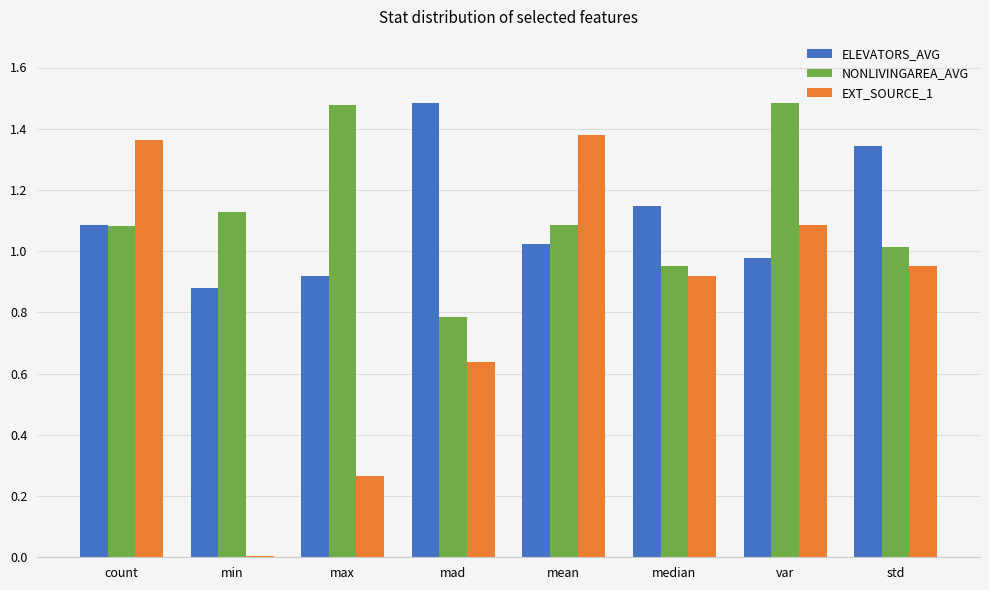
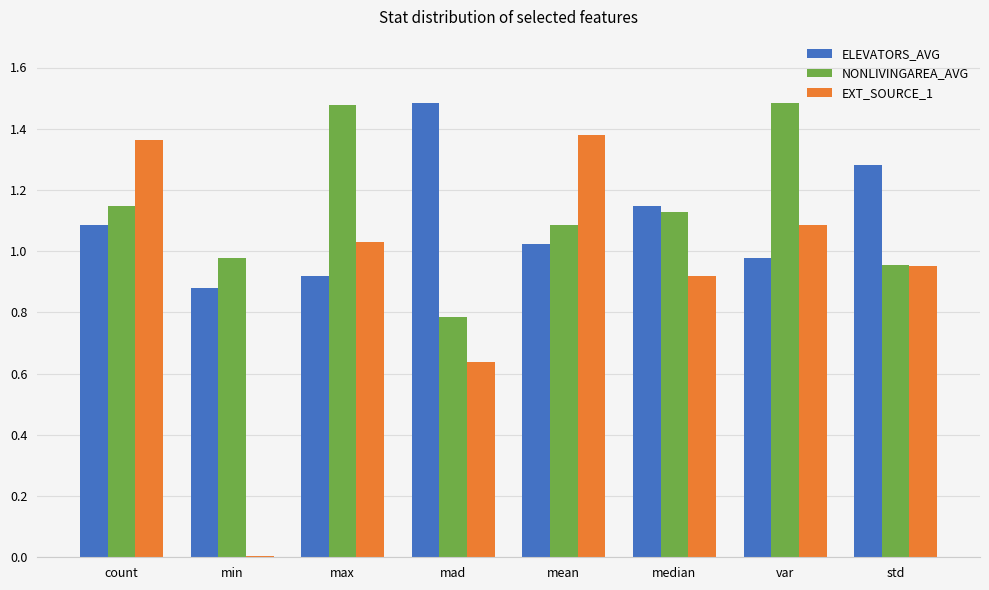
  {
    "ELEVATORS_AVG": {
      "count": 1.09,
      "min": 0.88,
      "max": 0.92,
      "mad": 1.49,
      "mean": 1.02,
      "median": 1.15,
      "var": 0.98,
-     "std": 1.35
+     "std": 1.28
    },
    "NONLIVINGAREA_AVG": {
-     "count": 1.08,
-     "min": 1.13,
+     "count": 1.15,
+     "min": 0.98,
      "max": 1.48,
      "mad": 0.79,
      "mean": 1.09,
-     "median": 0.95,
+     "median": 1.13,
      "var": 1.49,
-     "std": 1.01
+     "std": 0.95
    },
    "EXT_SOURCE_1": {
      "count": 1.36,
-     "max": 0.26,
+     "max": 1.03,
      "mad": 0.64,
      "mean": 1.38,
      "median": 0.92,
      "var": 1.09,
      "std": 0.95
    }
  }
